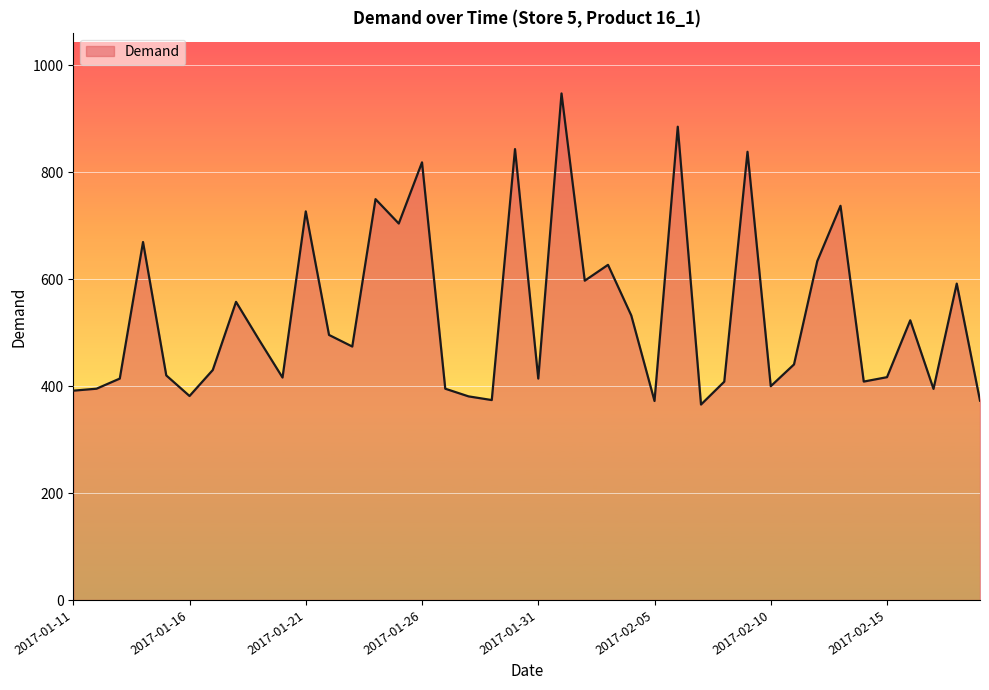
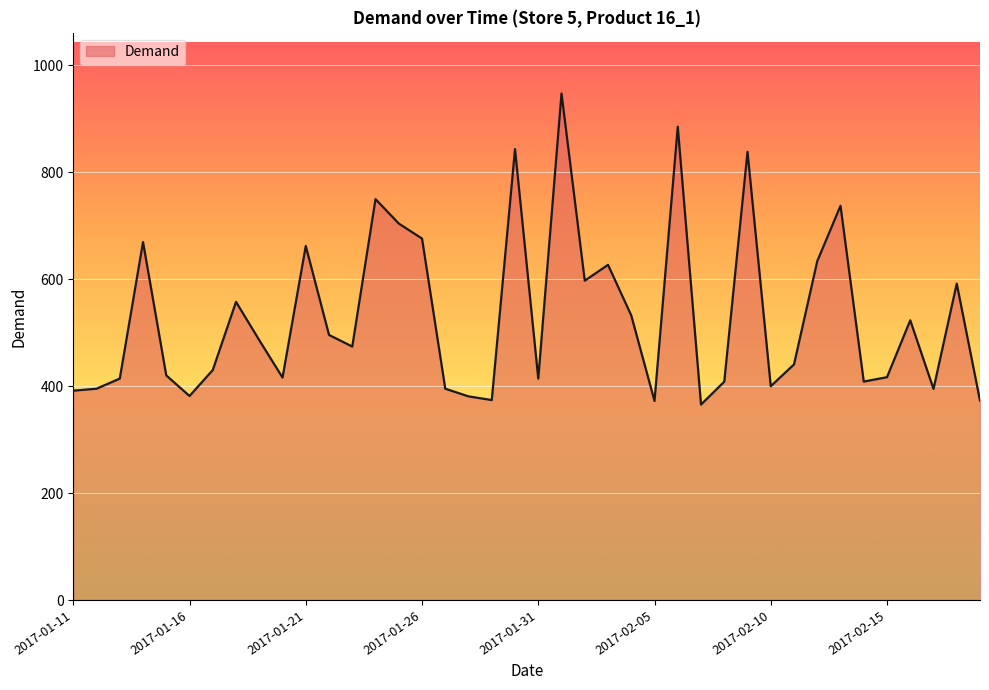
  {
    "2017-01-11": 390,
    "2017-01-16": 380,
-   "2017-01-21": 730,
-   "2017-01-26": 820,
+   "2017-01-21": 660,
+   "2017-01-26": 680,
    "2017-01-31": 410,
    "2017-02-05": 370,
    "2017-02-10": 400,
    "2017-02-15": 420
  }
